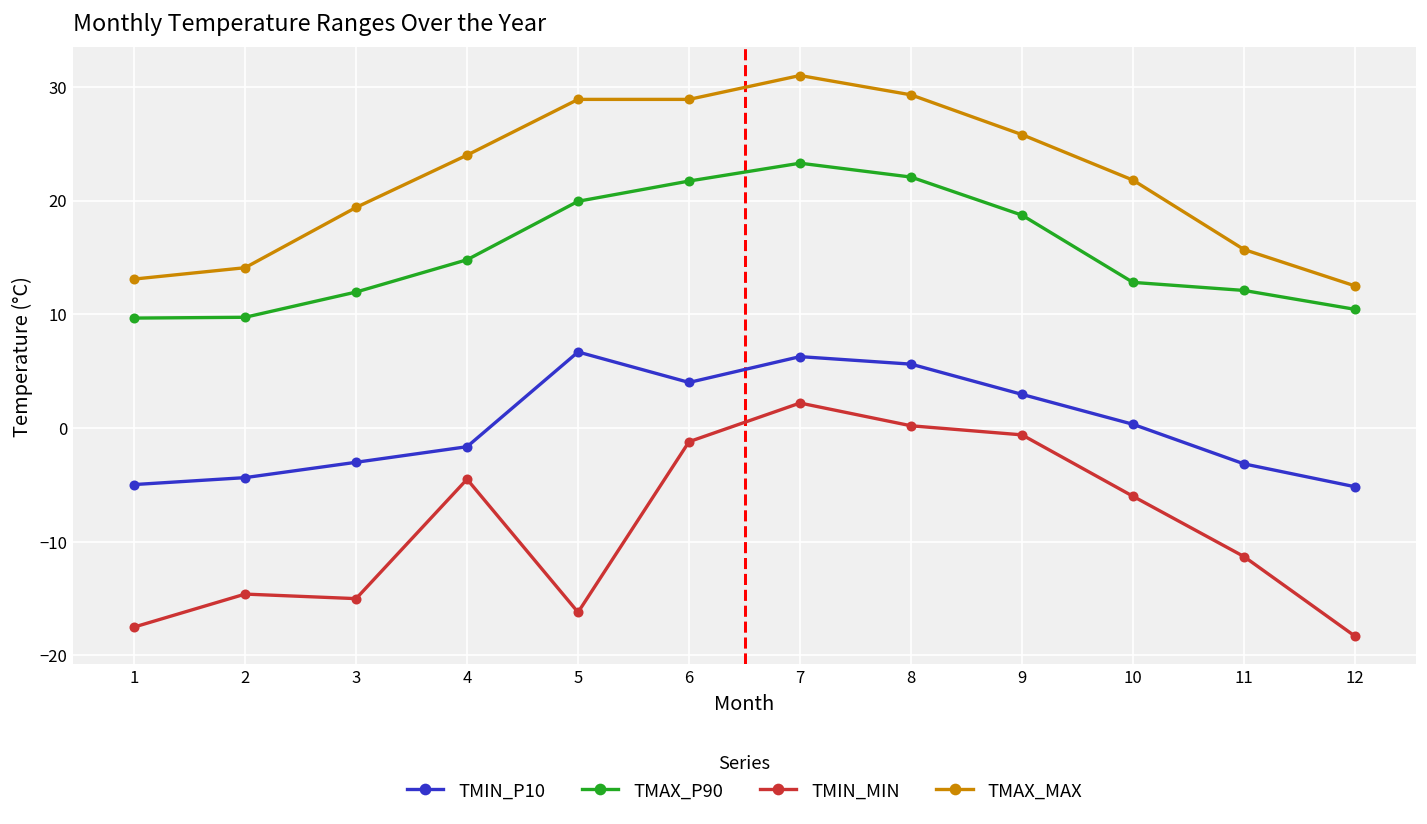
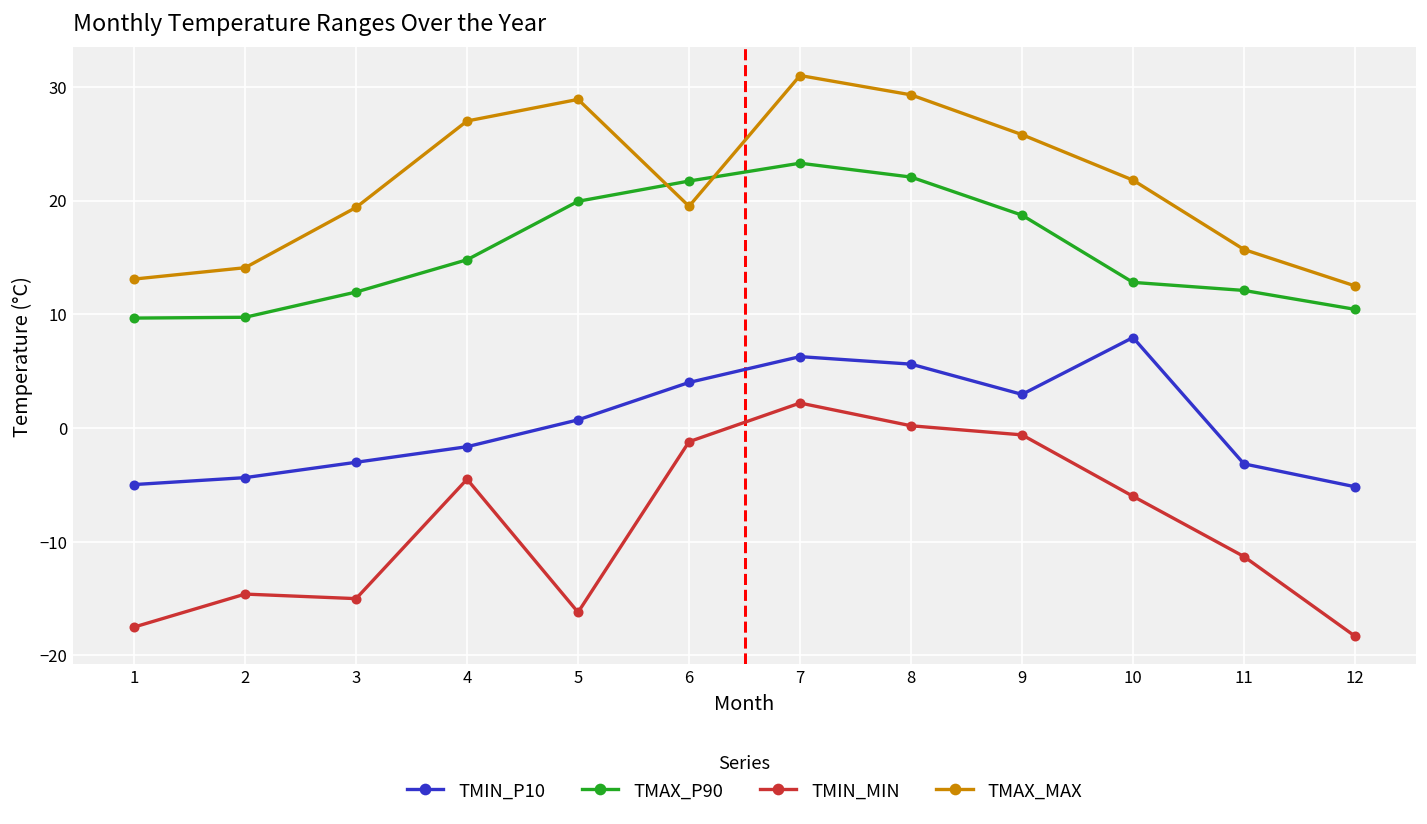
  {
    "TMIN_P10": {
      "1": -5,
      "2": -4,
      "3": -3,
      "4": -2,
-     "5": 7,
+     "5": 1,
      "6": 4,
      "7": 6,
      "8": 6,
      "9": 3,
-     "10": 0,
+     "10": 8,
      "11": -3,
      "12": -5
    },
    "TMAX_P90": {
      "1": 10,
      "2": 10,
      "3": 12,
      "4": 15,
      "5": 20,
      "6": 22,
      "7": 23,
      "8": 22,
      "9": 19,
      "10": 13,
      "11": 12,
      "12": 10
    },
    "TMIN_MIN": {
      "1": -18,
      "2": -15,
      "3": -15,
      "4": -5,
      "5": -16,
      "6": -1,
      "7": 2,
      "8": 0,
      "9": -1,
      "10": -6,
      "11": -11,
      "12": -18
    },
    "TMAX_MAX": {
      "1": 13,
      "2": 14,
      "3": 19,
-     "4": 24,
+     "4": 27,
      "5": 29,
-     "6": 29,
+     "6": 20,
      "7": 31,
      "8": 29,
      "9": 26,
      "10": 22,
      "11": 16,
      "12": 13
    }
  }
